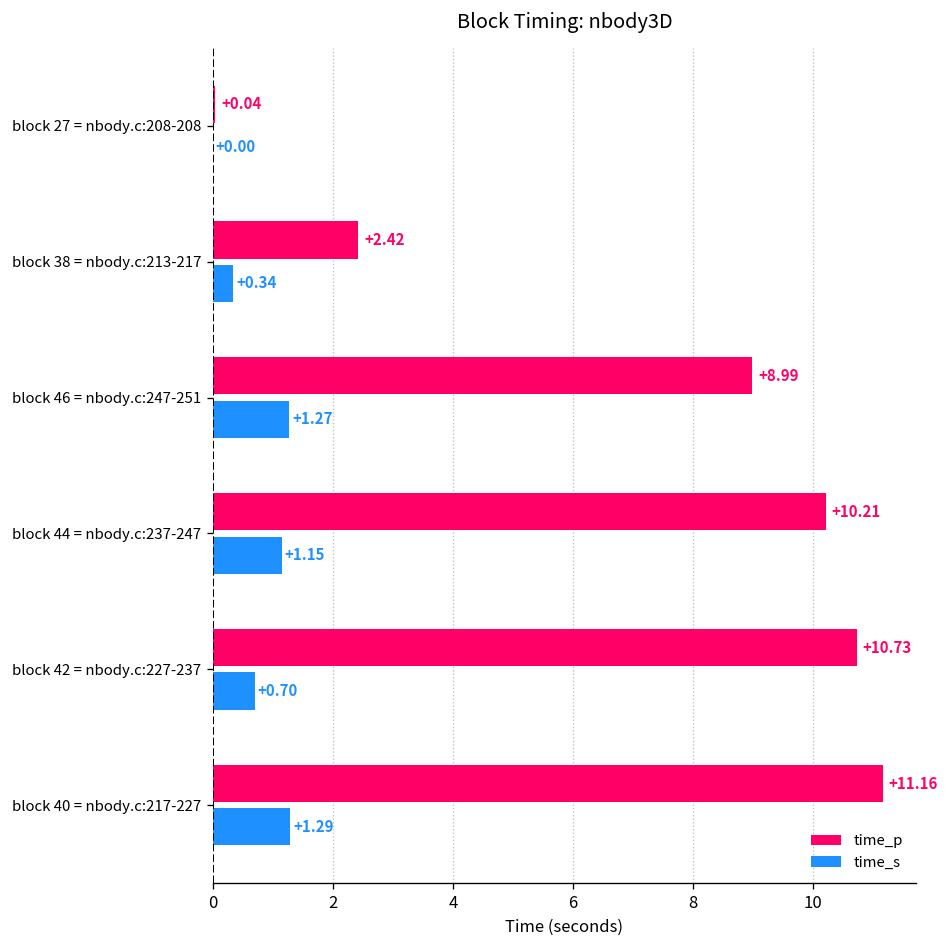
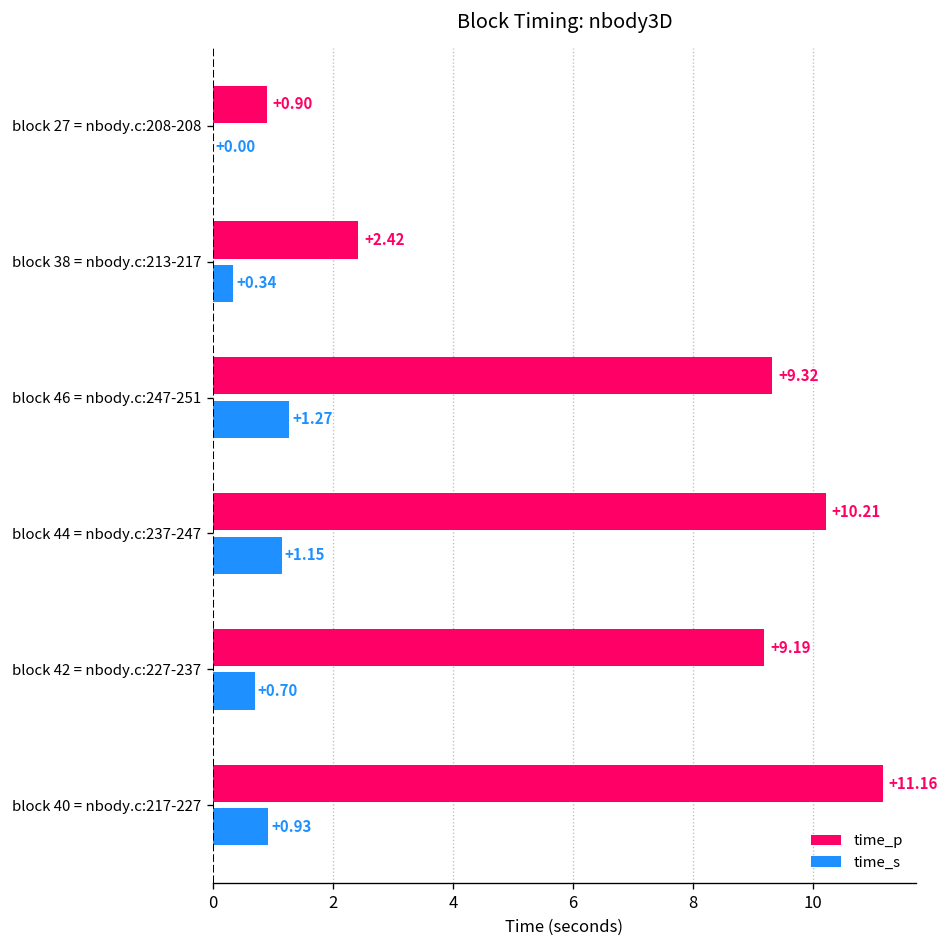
  {
    "time_p": {
-     "block 27 = nbody.c:208-208": "+0.04",
+     "block 27 = nbody.c:208-208": "+0.90",
      "block 38 = nbody.c:213-217": "+2.42",
-     "block 46 = nbody.c:247-251": "+8.99",
+     "block 46 = nbody.c:247-251": "+9.32",
      "block 44 = nbody.c:237-247": "+10.21",
-     "block 42 = nbody.c:227-237": "+10.73",
+     "block 42 = nbody.c:227-237": "+9.19",
      "block 40 = nbody.c:217-227": "+11.16"
    },
    "time_s": {
      "block 27 = nbody.c:208-208": "+0.00",
      "block 38 = nbody.c:213-217": "+0.34",
      "block 46 = nbody.c:247-251": "+1.27",
      "block 44 = nbody.c:237-247": "+1.15",
      "block 42 = nbody.c:227-237": "+0.70",
-     "block 40 = nbody.c:217-227": "+1.29"
+     "block 40 = nbody.c:217-227": "+0.93"
    }
  }
